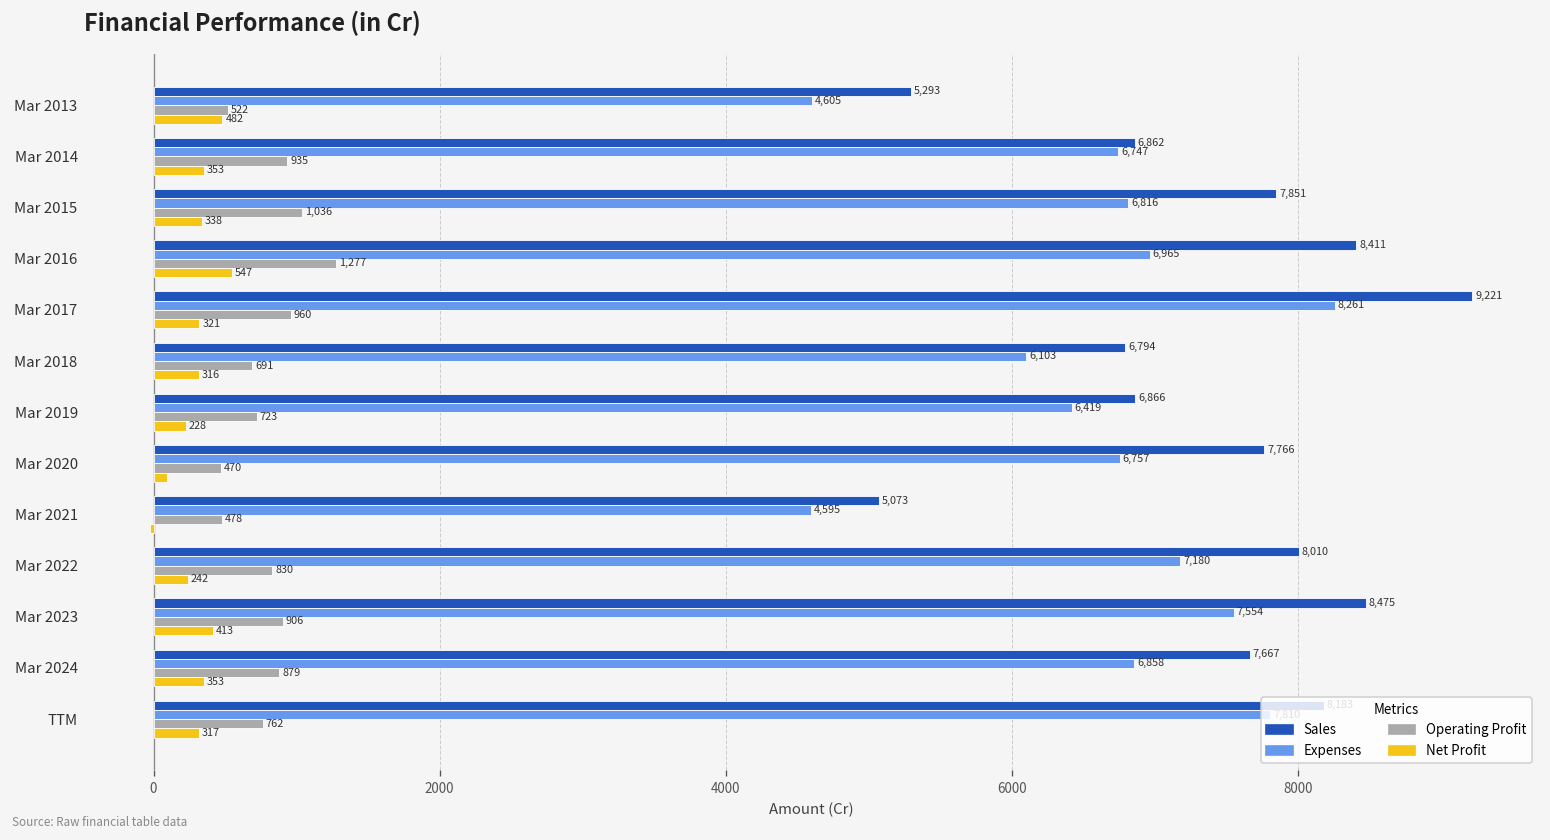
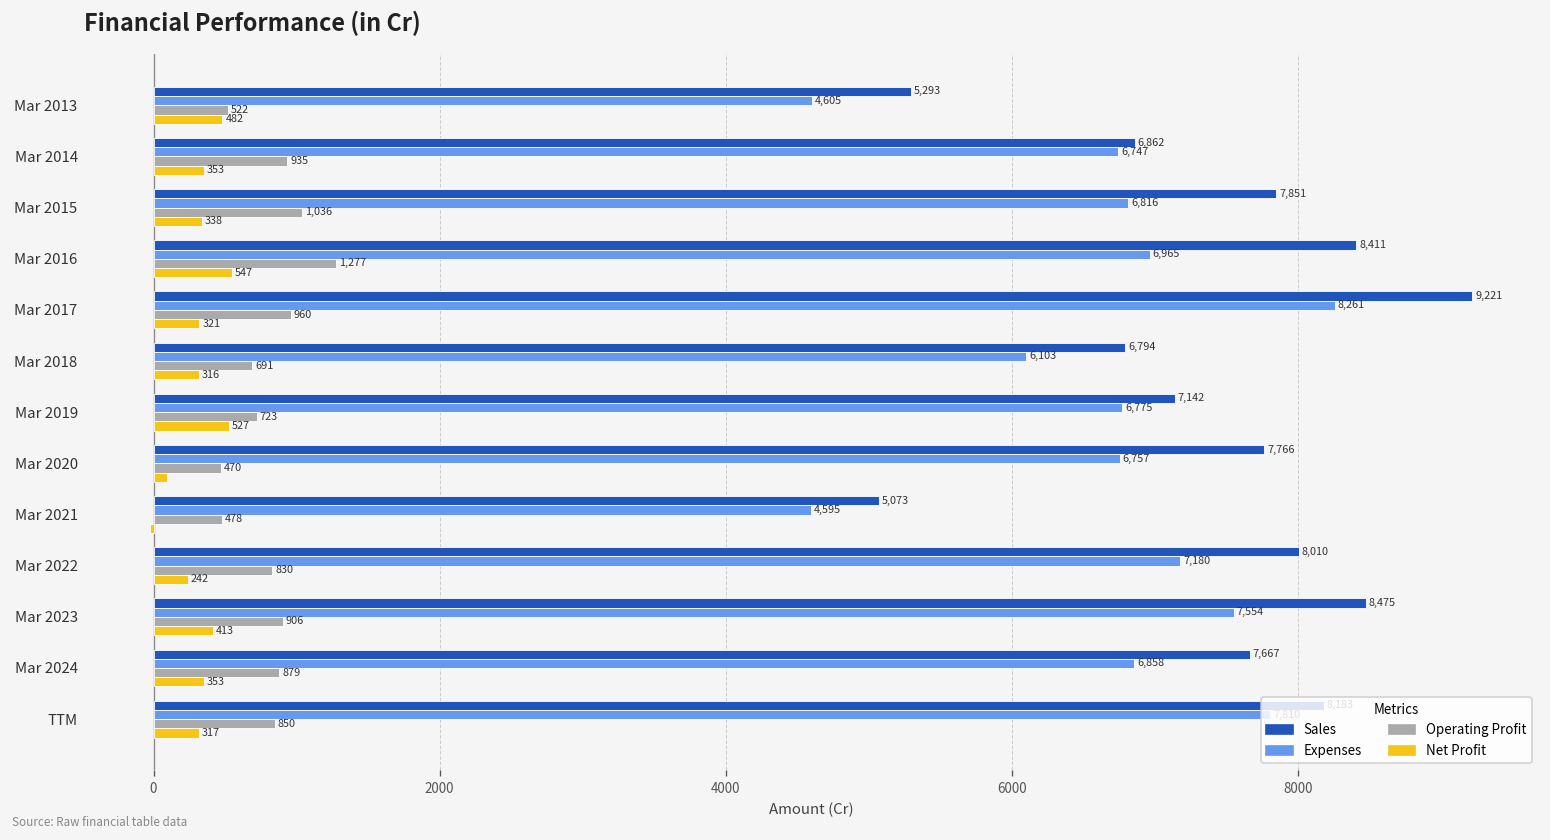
  {
    "Sales": {
      "Mar 2013": "5,293",
      "Mar 2014": "6,862",
      "Mar 2015": "7,851",
      "Mar 2016": "8,411",
      "Mar 2017": "9,221",
      "Mar 2018": "6,794",
-     "Mar 2019": "6,866",
+     "Mar 2019": "7,142",
      "Mar 2020": "7,766",
      "Mar 2021": "5,073",
      "Mar 2022": "8,010",
      "Mar 2023": "8,475",
      "Mar 2024": "7,667"
    },
    "Expenses": {
      "Mar 2013": "4,605",
      "Mar 2014": "6,747",
      "Mar 2015": "6,816",
      "Mar 2016": "6,965",
      "Mar 2017": "8,261",
      "Mar 2018": "6,103",
-     "Mar 2019": "6,419",
+     "Mar 2019": "6,775",
      "Mar 2020": "6,757",
      "Mar 2021": "4,595",
      "Mar 2022": "7,180",
      "Mar 2023": "7,554",
      "Mar 2024": "6,858"
    },
    "Operating Profit": {
      "Mar 2013": "522",
      "Mar 2014": "935",
      "Mar 2015": "1,036",
      "Mar 2016": "1,277",
      "Mar 2017": "960",
      "Mar 2018": "691",
      "Mar 2019": "723",
      "Mar 2020": "470",
      "Mar 2021": "478",
      "Mar 2022": "830",
      "Mar 2023": "906",
      "Mar 2024": "879",
-     "TTM": "762"
+     "TTM": "850"
    },
    "Net Profit": {
      "Mar 2013": "482",
      "Mar 2014": "353",
      "Mar 2015": "338",
      "Mar 2016": "547",
      "Mar 2017": "321",
      "Mar 2018": "316",
-     "Mar 2019": "228",
+     "Mar 2019": "527",
      "Mar 2022": "242",
      "Mar 2023": "413",
      "Mar 2024": "353",
      "TTM": "317"
    }
  }
